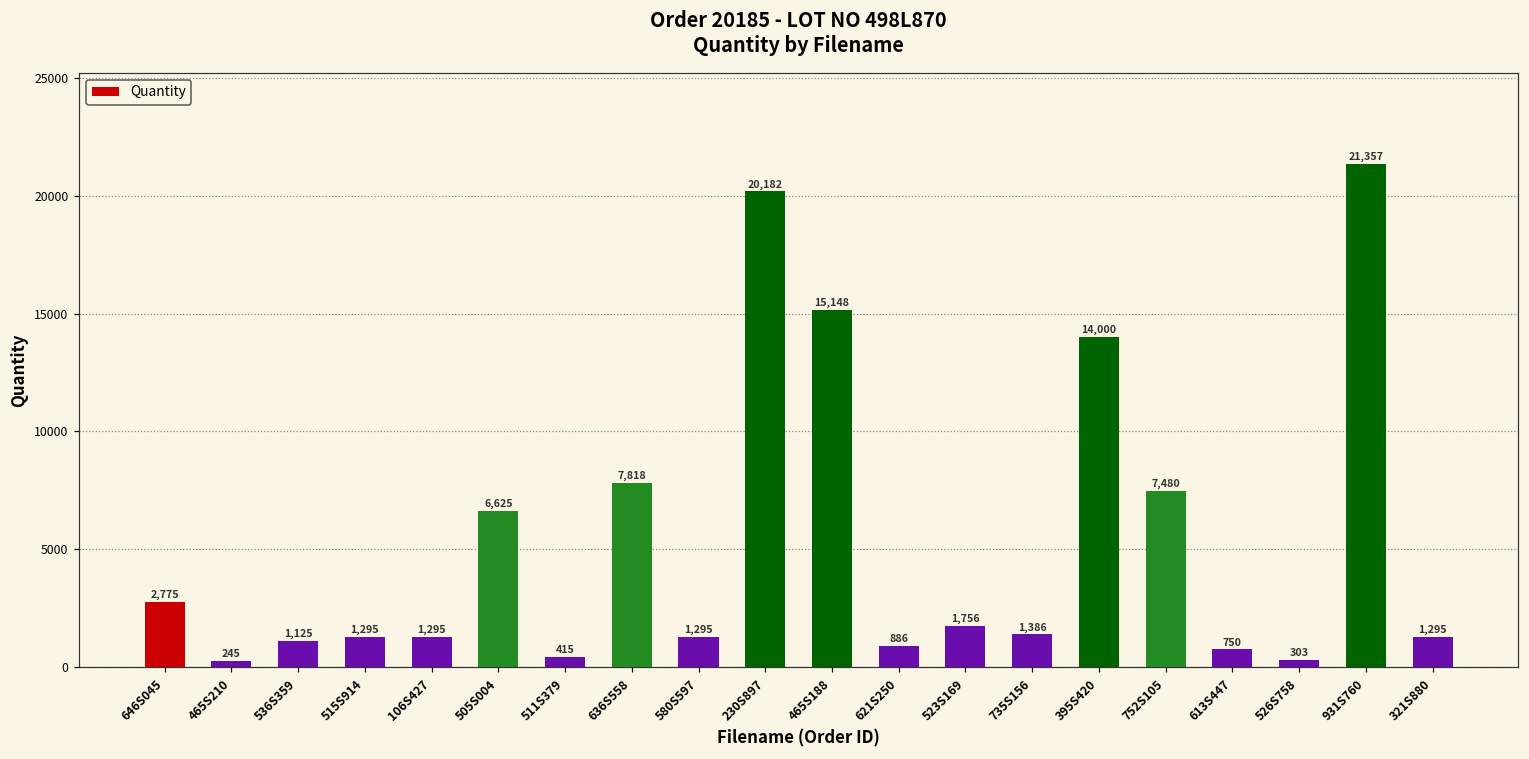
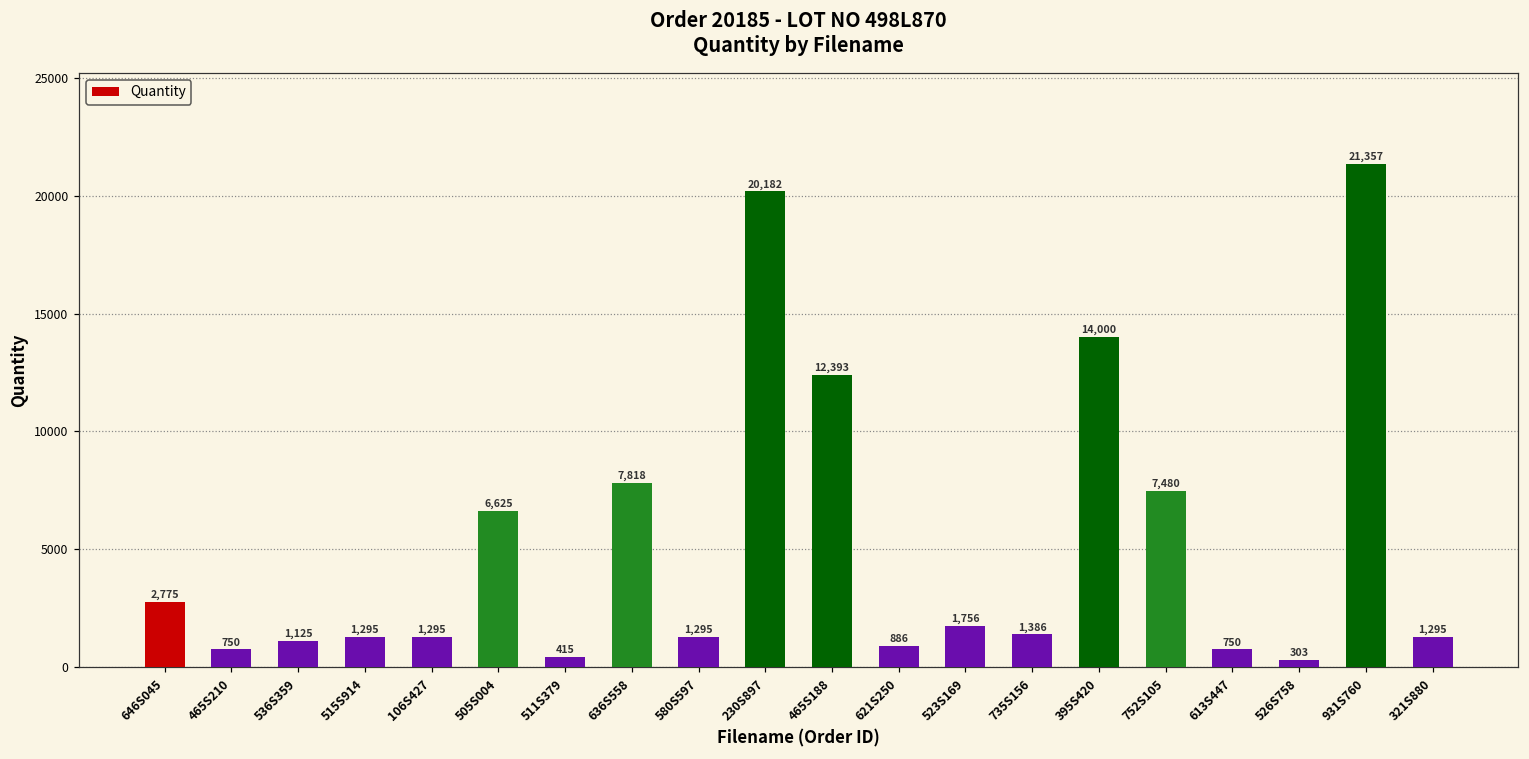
  {
    "646S045": "2,775",
-   "465S210": "245",
+   "465S210": "750",
    "536S359": "1,125",
    "515S914": "1,295",
    "106S427": "1,295",
    "505S004": "6,625",
    "511S379": "415",
    "636S558": "7,818",
    "580S597": "1,295",
    "230S897": "20,182",
-   "465S188": "15,148",
+   "465S188": "12,393",
    "621S250": "886",
    "523S169": "1,756",
    "735S156": "1,386",
    "395S420": "14,000",
    "752S105": "7,480",
    "613S447": "750",
    "526S758": "303",
    "931S760": "21,357",
    "321S880": "1,295"
  }
